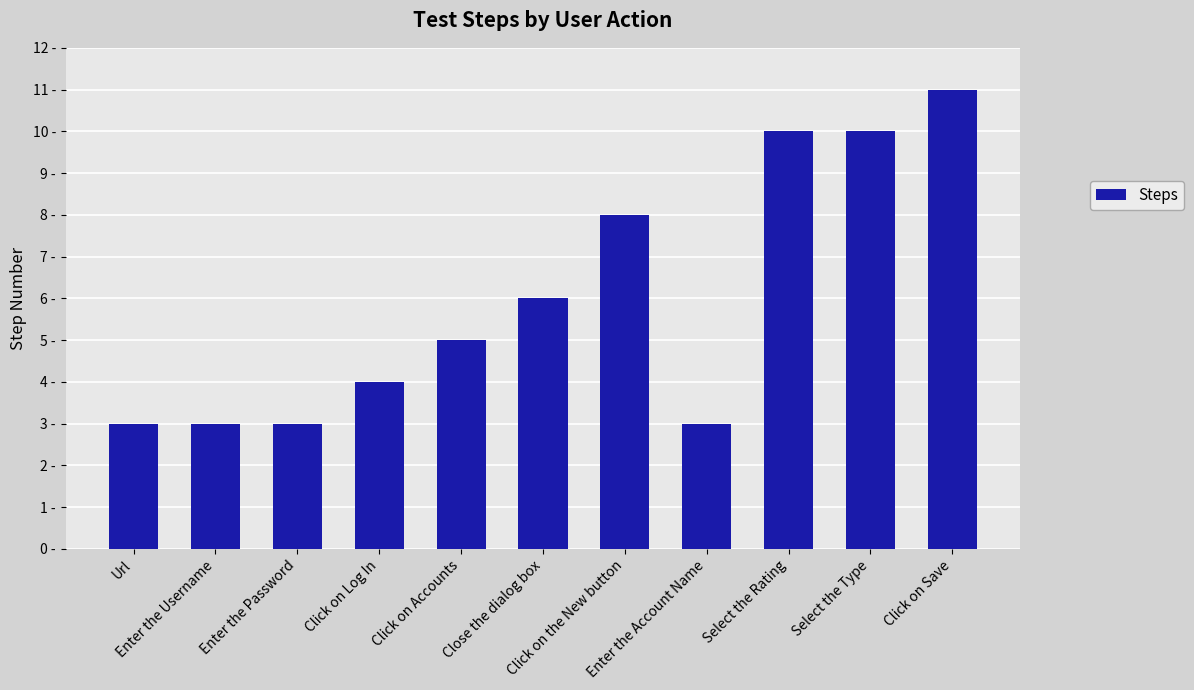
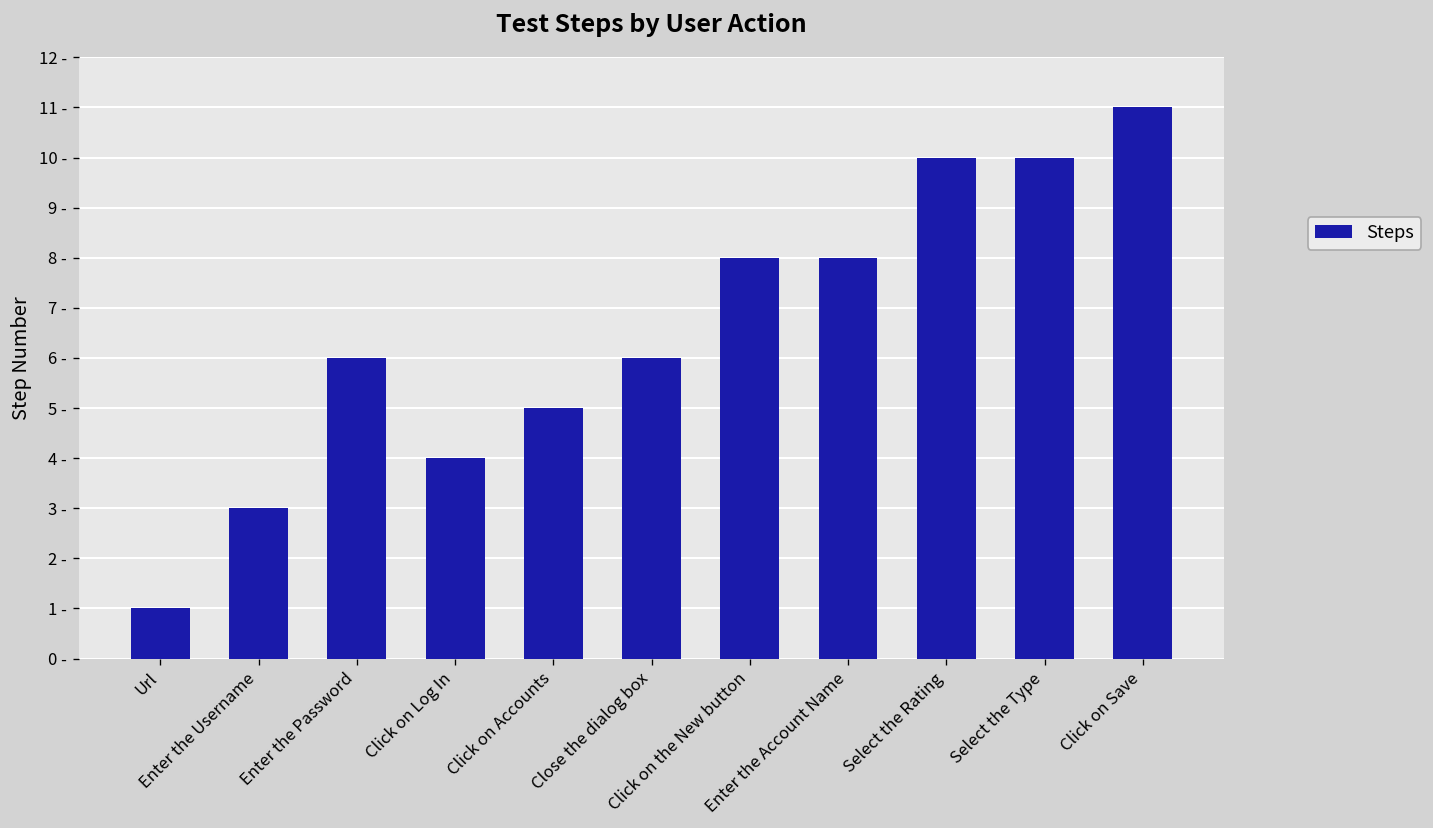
  {
-   "Url": "3 -",
+   "Url": "1 -",
    "Enter the Username": "3 -",
-   "Enter the Password": "3 -",
+   "Enter the Password": "6 -",
    "Click on Log In": "4 -",
    "Click on Accounts": "5 -",
    "Close the dialog box": "6 -",
    "Click on the New button": "8 -",
-   "Enter the Account Name": "3 -",
+   "Enter the Account Name": "8 -",
    "Select the Rating": "10 -",
    "Select the Type": "10 -",
    "Click on Save": "11 -"
  }
